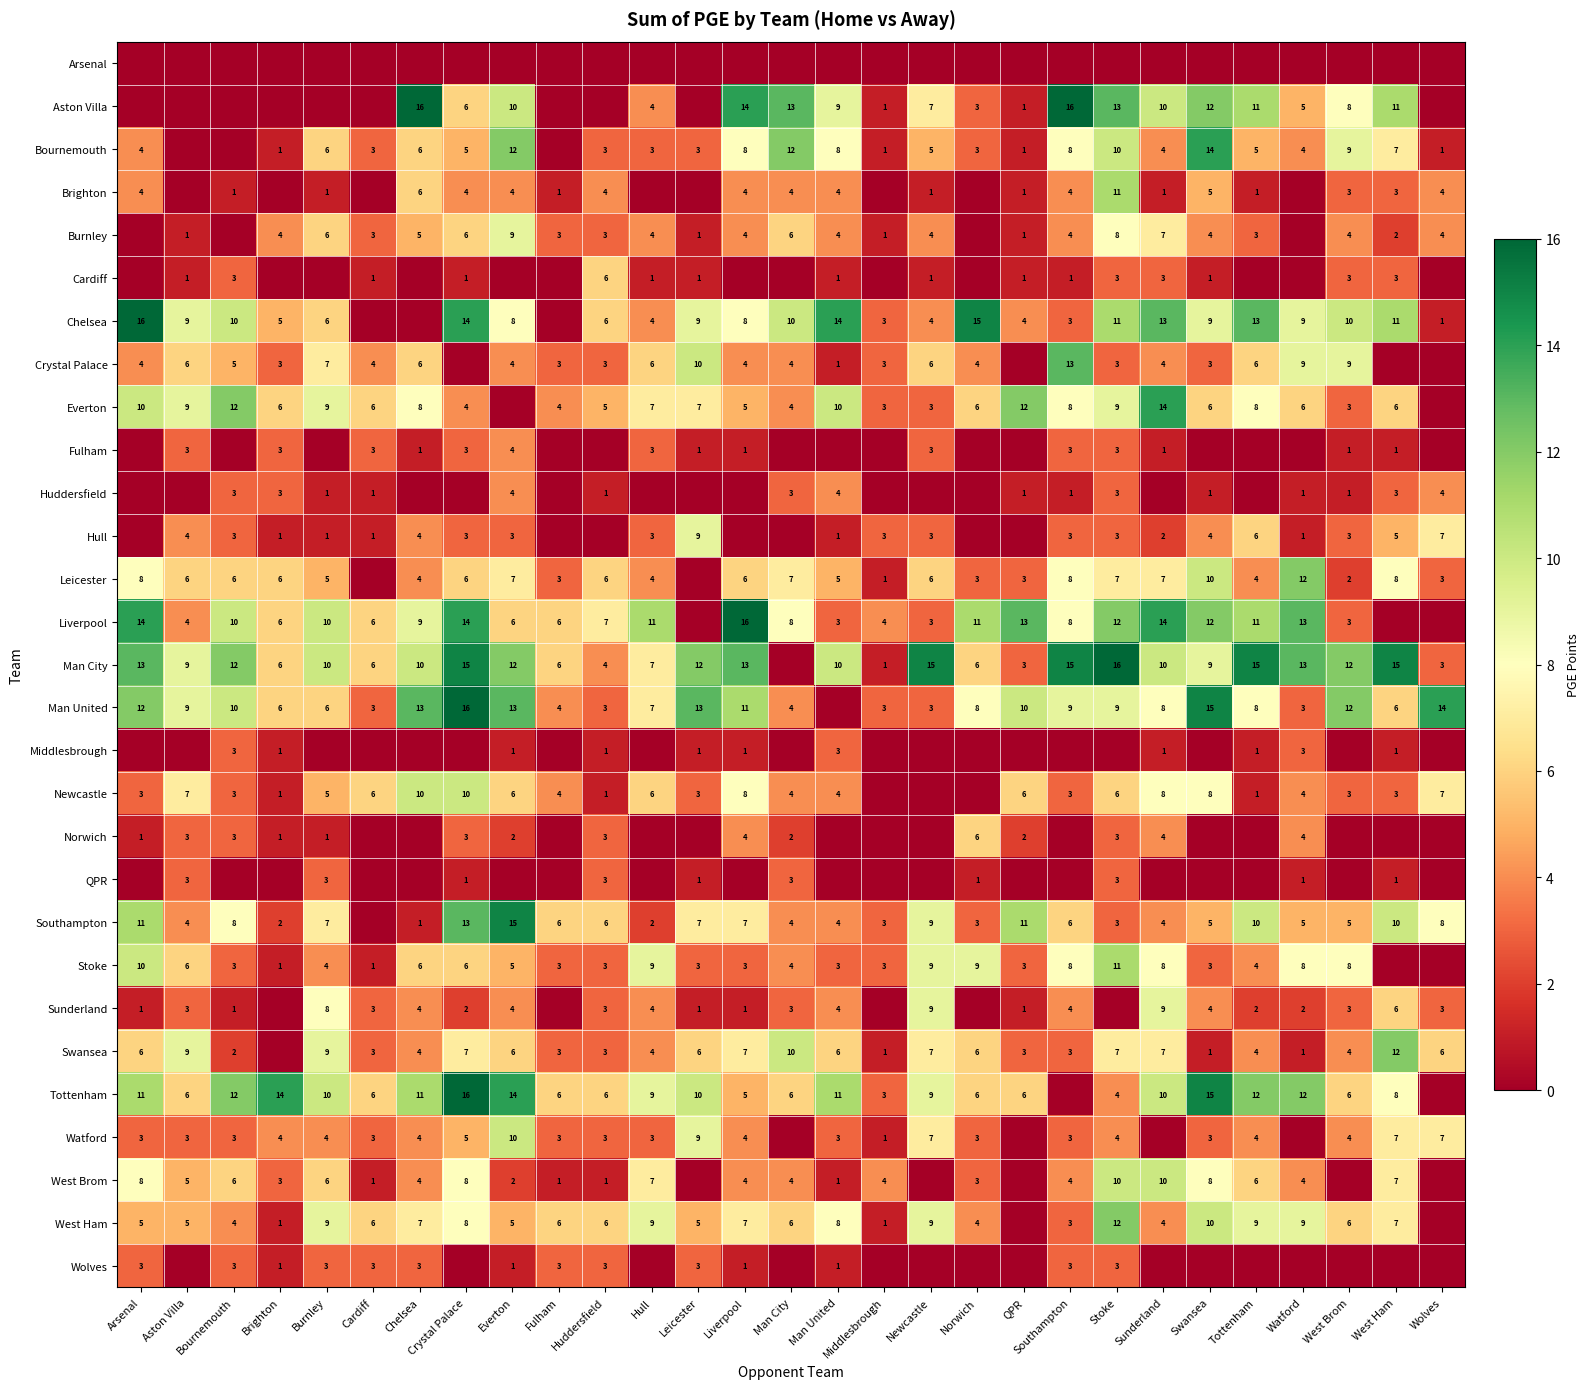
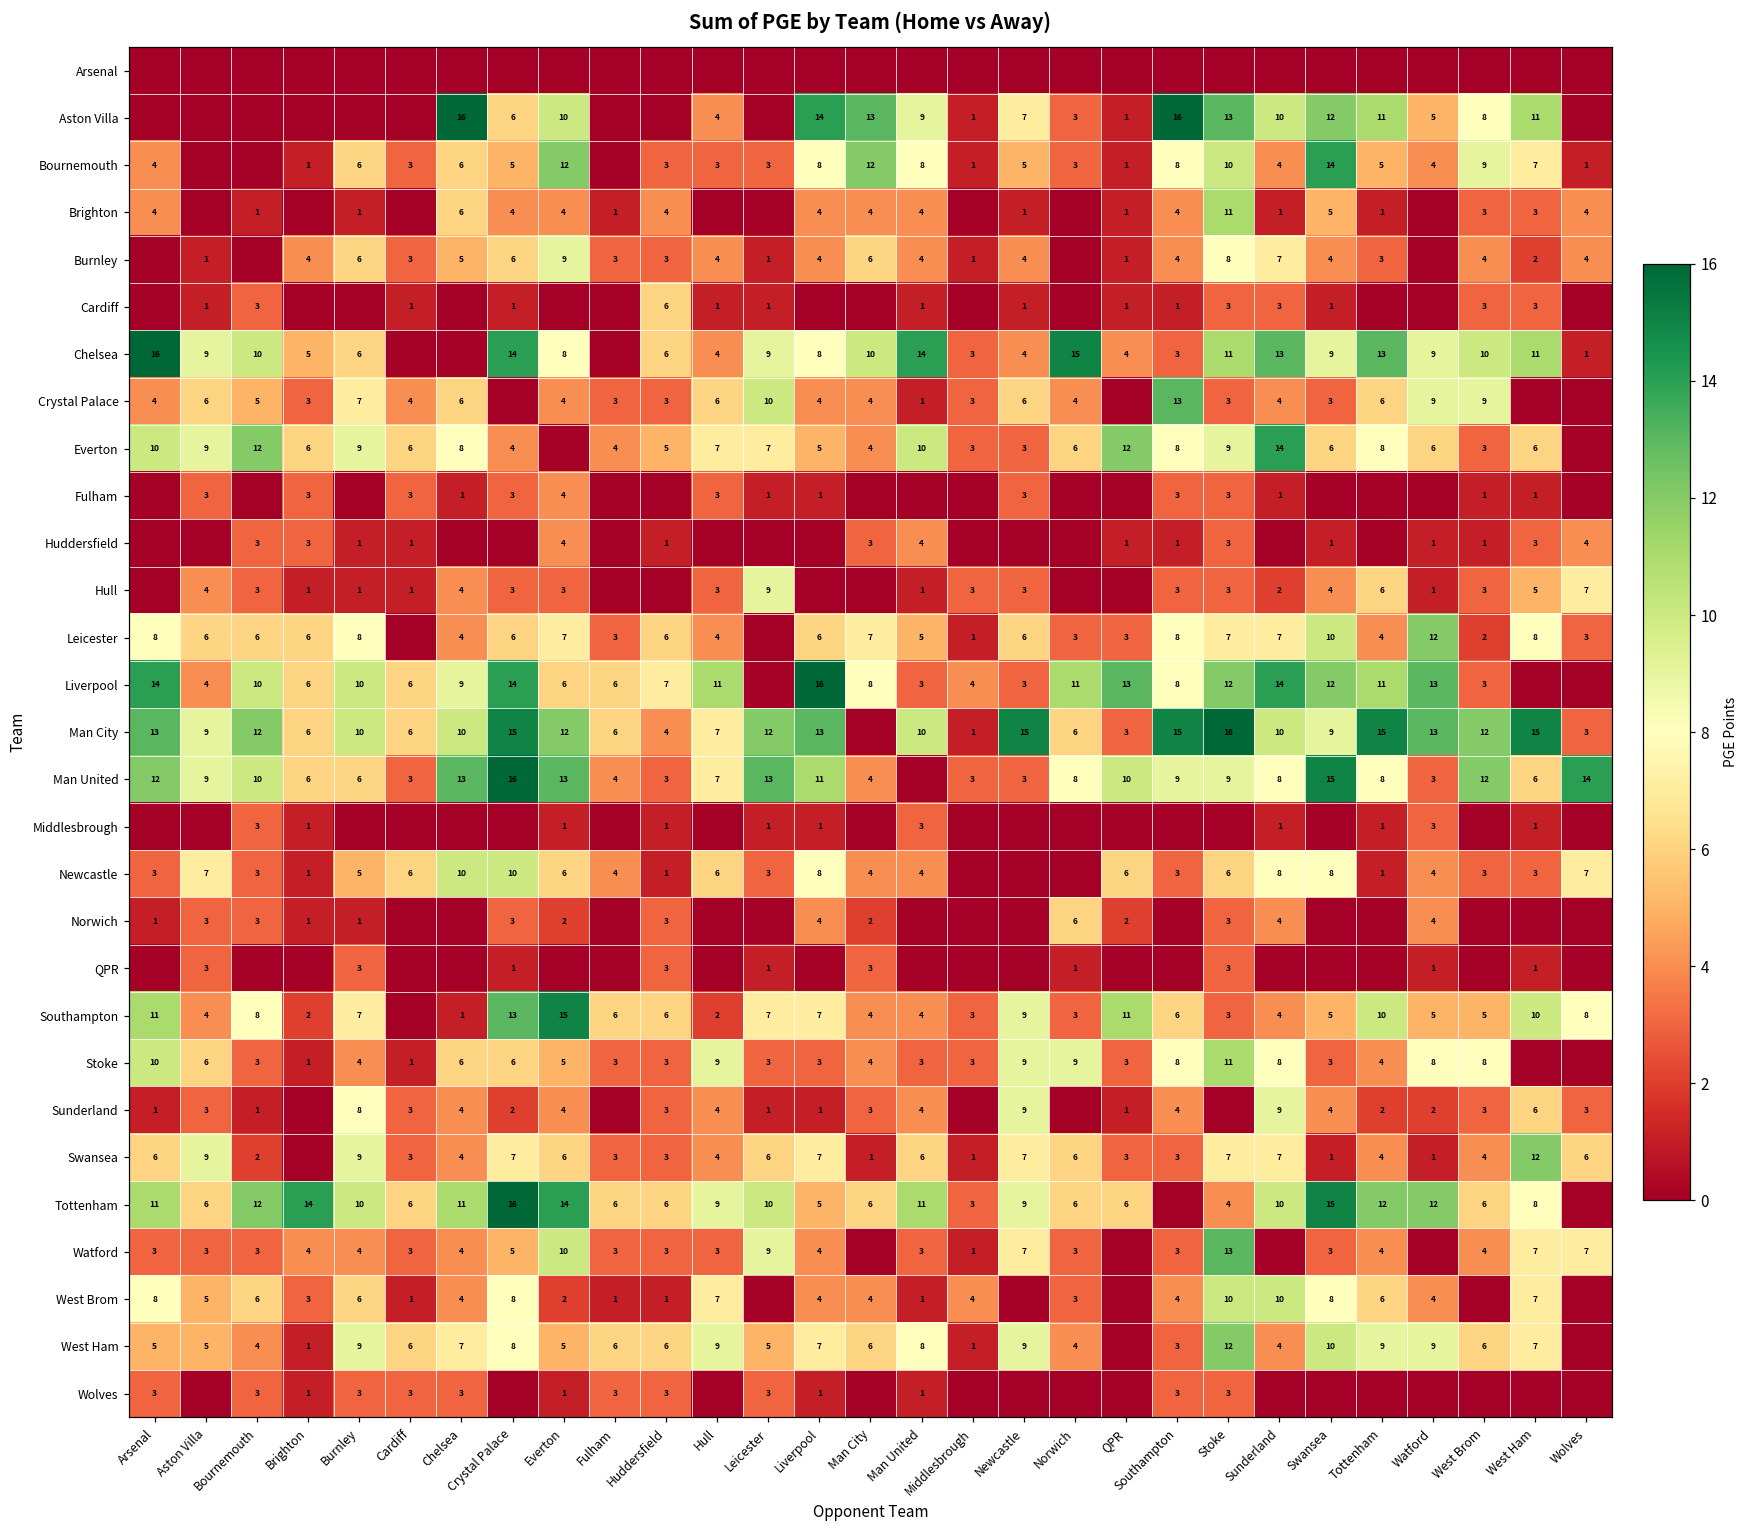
  {
    "Leicester": {
      "Arsenal": 8,
      "Aston Villa": 6,
      "Bournemouth": 6,
      "Brighton": 6,
-     "Burnley": 5,
+     "Burnley": 8,
      "Chelsea": 4,
      "Crystal Palace": 6,
      "Everton": 7,
      "Fulham": 3,
      "Huddersfield": 6,
      "Hull": 4,
      "Liverpool": 6,
      "Man City": 7,
      "Man United": 5,
      "Middlesbrough": 1,
      "Newcastle": 6,
      "Norwich": 3,
      "QPR": 3,
      "Southampton": 8,
      "Stoke": 7,
      "Sunderland": 7,
      "Swansea": 10,
      "Tottenham": 4,
      "Watford": 12,
      "West Brom": 2,
      "West Ham": 8,
      "Wolves": 3
    },
    "Swansea": {
      "Arsenal": 6,
      "Aston Villa": 9,
      "Bournemouth": 2,
      "Burnley": 9,
      "Cardiff": 3,
      "Chelsea": 4,
      "Crystal Palace": 7,
      "Everton": 6,
      "Fulham": 3,
      "Huddersfield": 3,
      "Hull": 4,
      "Leicester": 6,
      "Liverpool": 7,
-     "Man City": 10,
+     "Man City": 1,
      "Man United": 6,
      "Middlesbrough": 1,
      "Newcastle": 7,
      "Norwich": 6,
      "QPR": 3,
      "Southampton": 3,
      "Stoke": 7,
      "Sunderland": 7,
      "Swansea": 1,
      "Tottenham": 4,
      "Watford": 1,
      "West Brom": 4,
      "West Ham": 12,
      "Wolves": 6
    },
    "Watford": {
      "Arsenal": 3,
      "Aston Villa": 3,
      "Bournemouth": 3,
      "Brighton": 4,
      "Burnley": 4,
      "Cardiff": 3,
      "Chelsea": 4,
      "Crystal Palace": 5,
      "Everton": 10,
      "Fulham": 3,
      "Huddersfield": 3,
      "Hull": 3,
      "Leicester": 9,
      "Liverpool": 4,
      "Man United": 3,
      "Middlesbrough": 1,
      "Newcastle": 7,
      "Norwich": 3,
      "Southampton": 3,
-     "Stoke": 4,
+     "Stoke": 13,
      "Swansea": 3,
      "Tottenham": 4,
      "West Brom": 4,
      "West Ham": 7,
      "Wolves": 7
    }
  }
